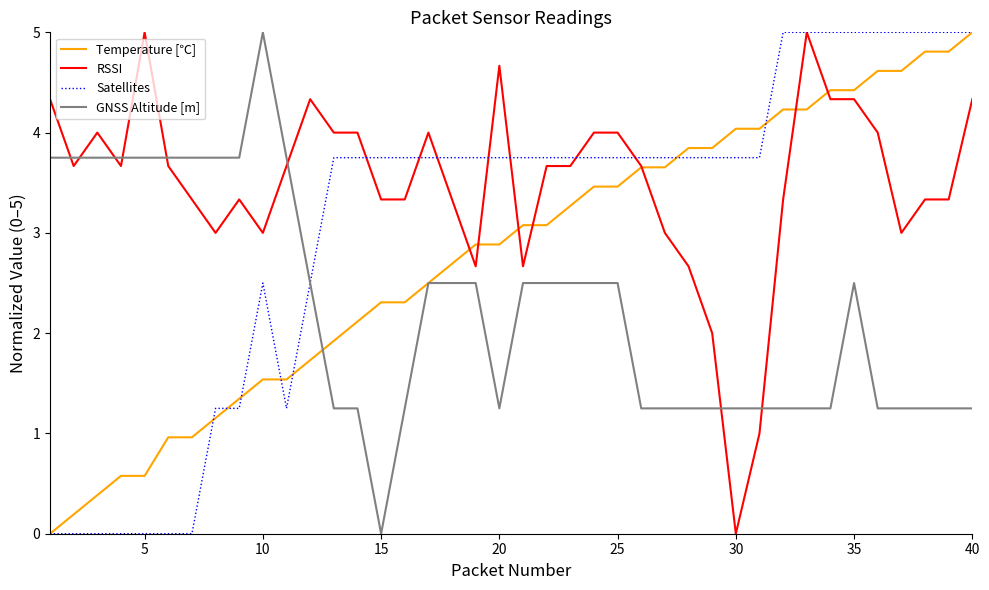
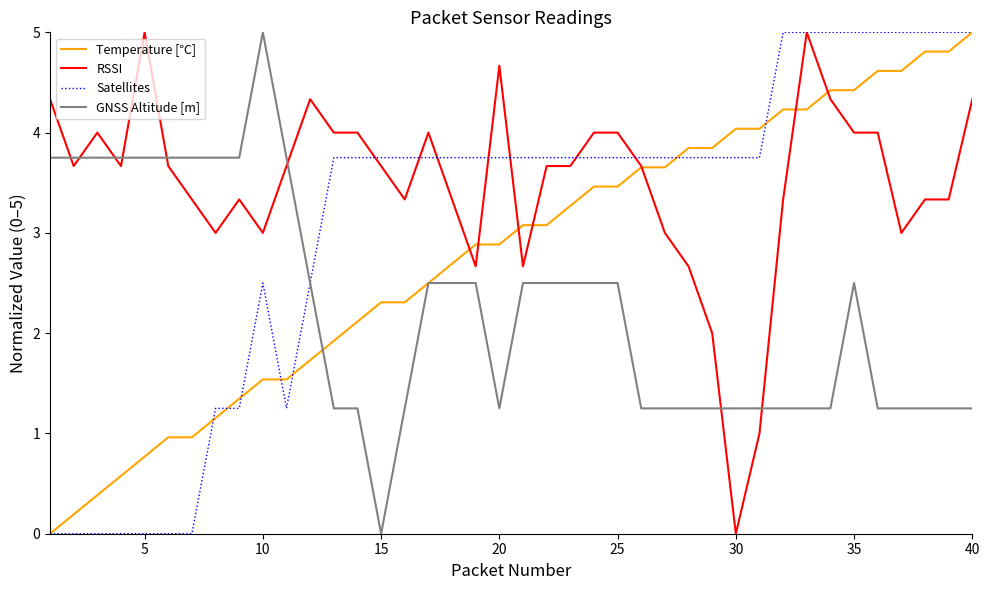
  {
    "Temperature [℃]": {
-     "5": 0.58,
+     "5": 0.77,
      "10": 1.54,
      "15": 2.31,
      "20": 2.88,
      "25": 3.46,
      "30": 4.04,
      "35": 4.42
    },
    "RSSI": {
      "5": 5.00,
      "10": 3.00,
-     "15": 3.33,
+     "15": 3.67,
      "20": 4.67,
      "25": 4.00,
      "30": 0.00,
-     "35": 4.33,
+     "35": 4.00,
      "40": 4.33
    },
    "Satellites": {
      "5": 0.00,
      "10": 2.50,
      "15": 3.75,
      "20": 3.75,
      "25": 3.75,
      "30": 3.75,
      "35": 5.00
    },
    "GNSS Altitude [m]": {
      "5": 3.75,
      "10": 5.00,
      "15": 0.00,
      "20": 1.25,
      "25": 2.50,
      "30": 1.25,
      "35": 2.50,
      "40": 1.25
    }
  }
